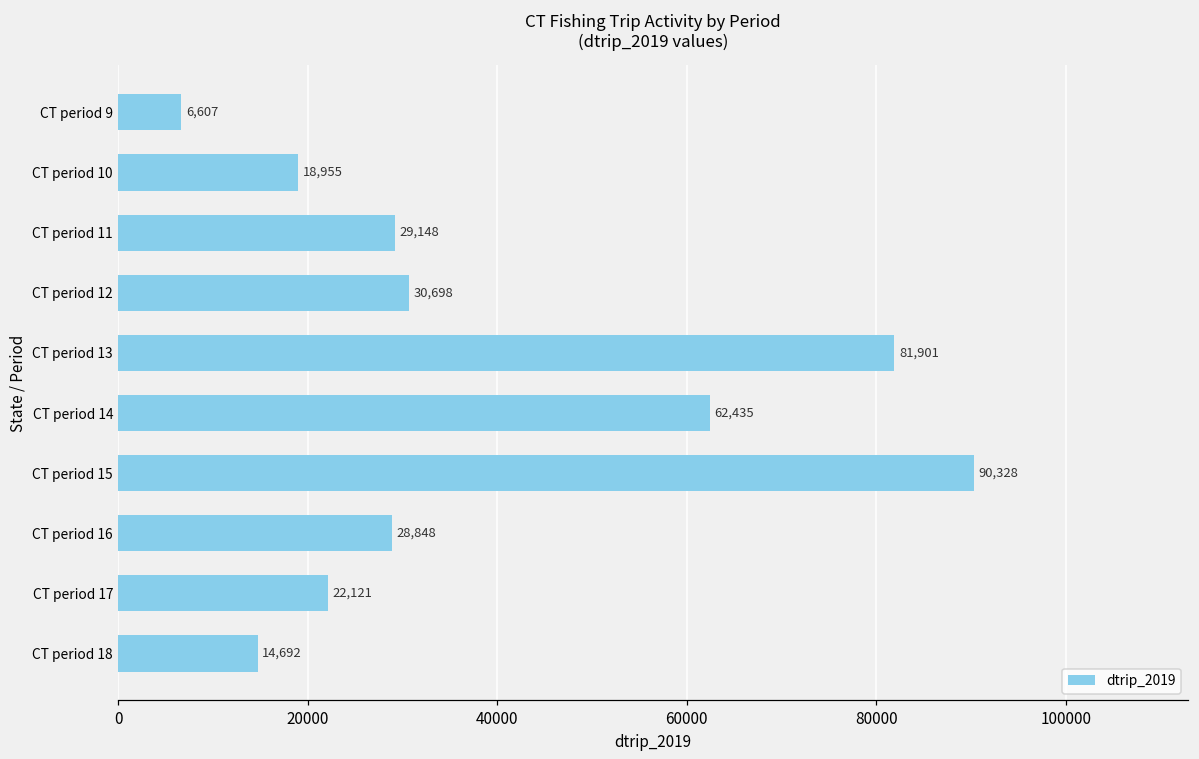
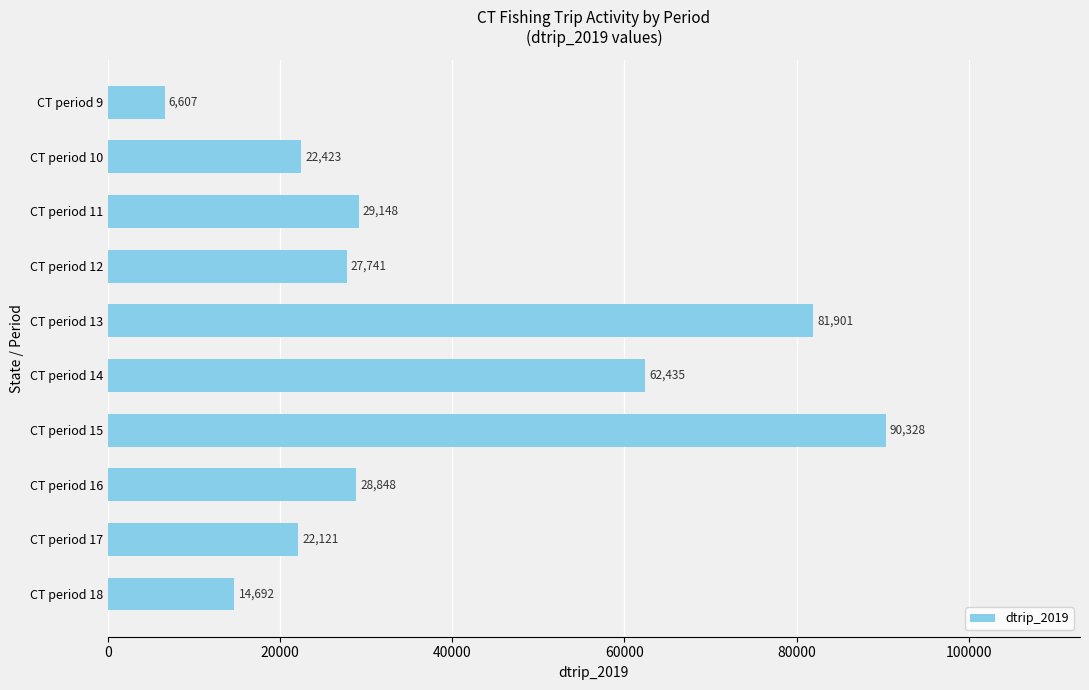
  {
    "CT period 9": "6,607",
-   "CT period 10": "18,955",
+   "CT period 10": "22,423",
    "CT period 11": "29,148",
-   "CT period 12": "30,698",
+   "CT period 12": "27,741",
    "CT period 13": "81,901",
    "CT period 14": "62,435",
    "CT period 15": "90,328",
    "CT period 16": "28,848",
    "CT period 17": "22,121",
    "CT period 18": "14,692"
  }
